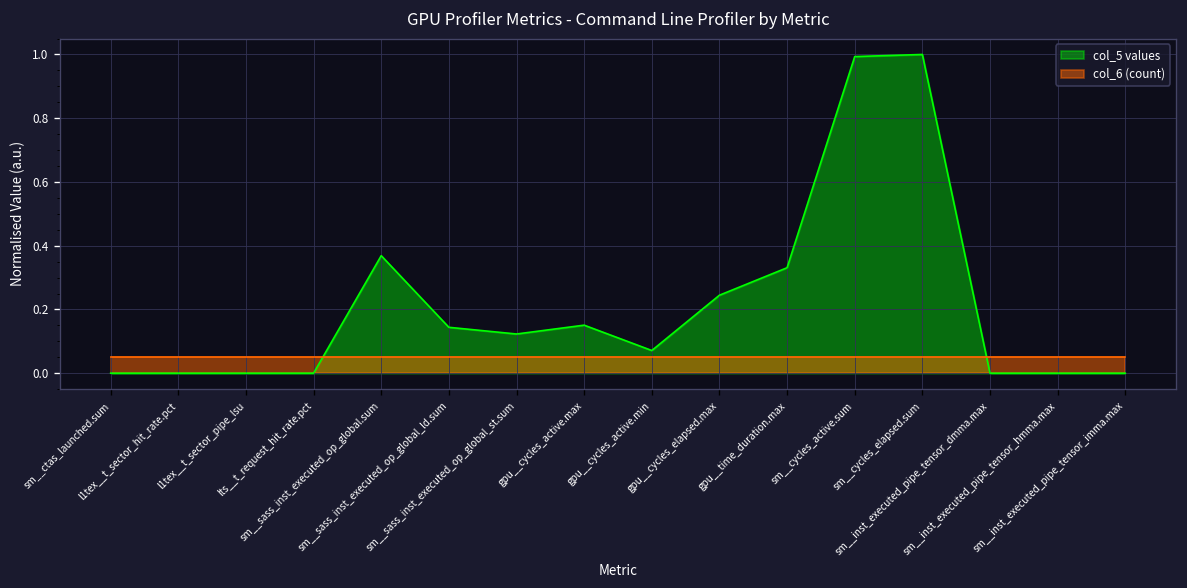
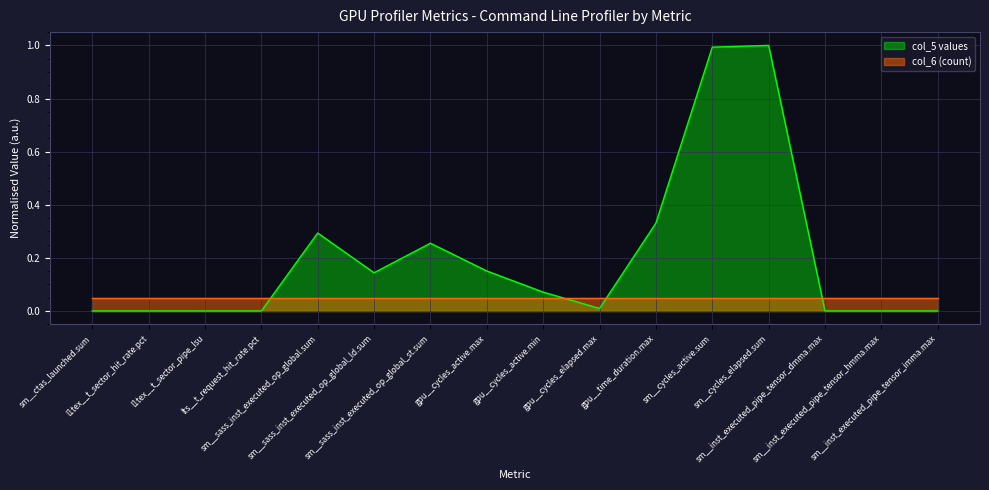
  {
    "col_5 values": {
      "sm__ctas_launched.sum": 0.00,
      "l1tex__t_sector_hit_rate.pct": 0.00,
      "l1tex__t_sector_pipe_lsu": 0.00,
      "lts__t_request_hit_rate.pct": 0.00,
-     "sm__sass_inst_executed_op_global.sum": 0.37,
+     "sm__sass_inst_executed_op_global.sum": 0.29,
      "sm__sass_inst_executed_op_global_ld.sum": 0.14,
-     "sm__sass_inst_executed_op_global_st.sum": 0.12,
+     "sm__sass_inst_executed_op_global_st.sum": 0.26,
      "gpu__cycles_active.max": 0.15,
      "gpu__cycles_active.min": 0.07,
-     "gpu__cycles_elapsed.max": 0.24,
+     "gpu__cycles_elapsed.max": 0.01,
      "gpu__time_duration.max": 0.33,
      "sm__cycles_active.sum": 0.99,
      "sm__cycles_elapsed.sum": 1.00,
      "sm__inst_executed_pipe_tensor_dmma.max": 0.00,
      "sm__inst_executed_pipe_tensor_hmma.max": 0.00,
      "sm__inst_executed_pipe_tensor_imma.max": 0.00
    },
    "col_6 (count)": {
      "sm__ctas_launched.sum": 0.05,
      "l1tex__t_sector_hit_rate.pct": 0.05,
      "l1tex__t_sector_pipe_lsu": 0.05,
      "lts__t_request_hit_rate.pct": 0.05,
      "sm__sass_inst_executed_op_global.sum": 0.05,
      "sm__sass_inst_executed_op_global_ld.sum": 0.05,
      "sm__sass_inst_executed_op_global_st.sum": 0.05,
      "gpu__cycles_active.max": 0.05,
      "gpu__cycles_active.min": 0.05,
      "gpu__cycles_elapsed.max": 0.05,
      "gpu__time_duration.max": 0.05,
      "sm__cycles_active.sum": 0.05,
      "sm__cycles_elapsed.sum": 0.05,
      "sm__inst_executed_pipe_tensor_dmma.max": 0.05,
      "sm__inst_executed_pipe_tensor_hmma.max": 0.05,
      "sm__inst_executed_pipe_tensor_imma.max": 0.05
    }
  }
